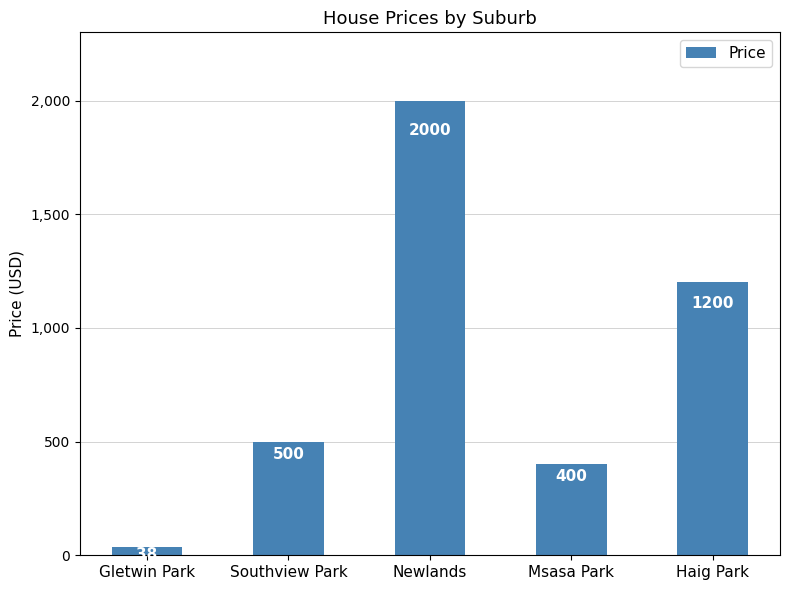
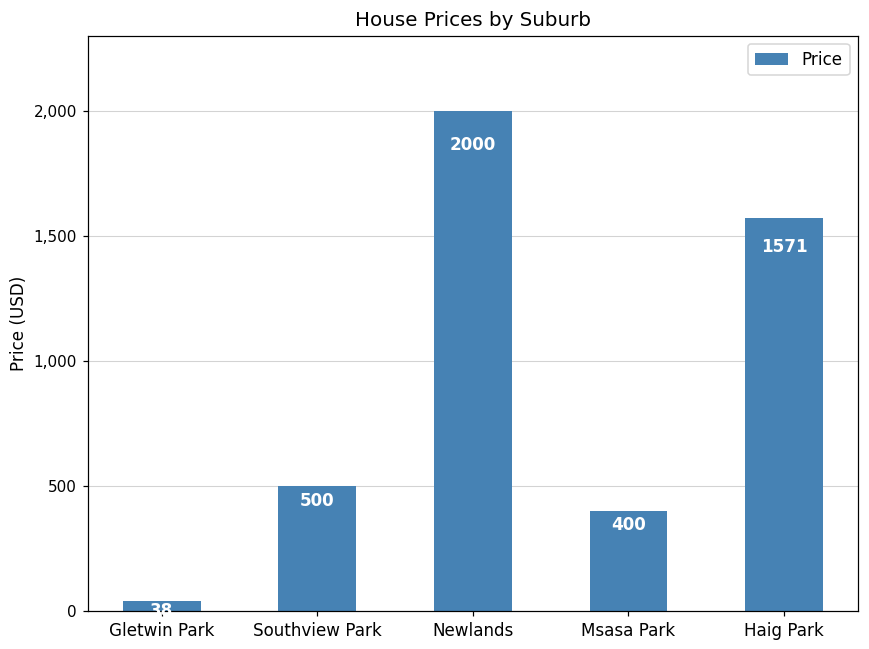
  {
    "Southview Park": 500,
    "Newlands": 2000,
    "Msasa Park": 400,
-   "Haig Park": 1200
+   "Haig Park": 1571
  }
